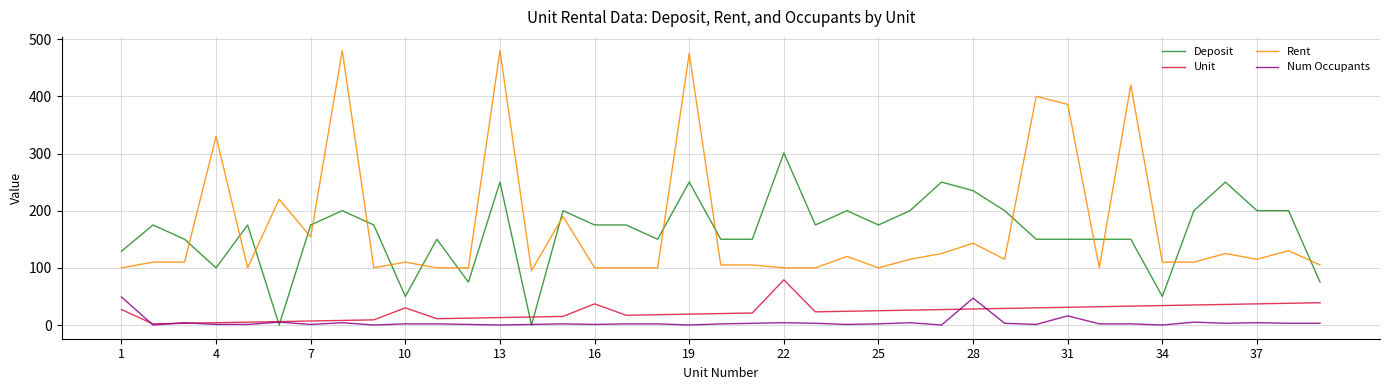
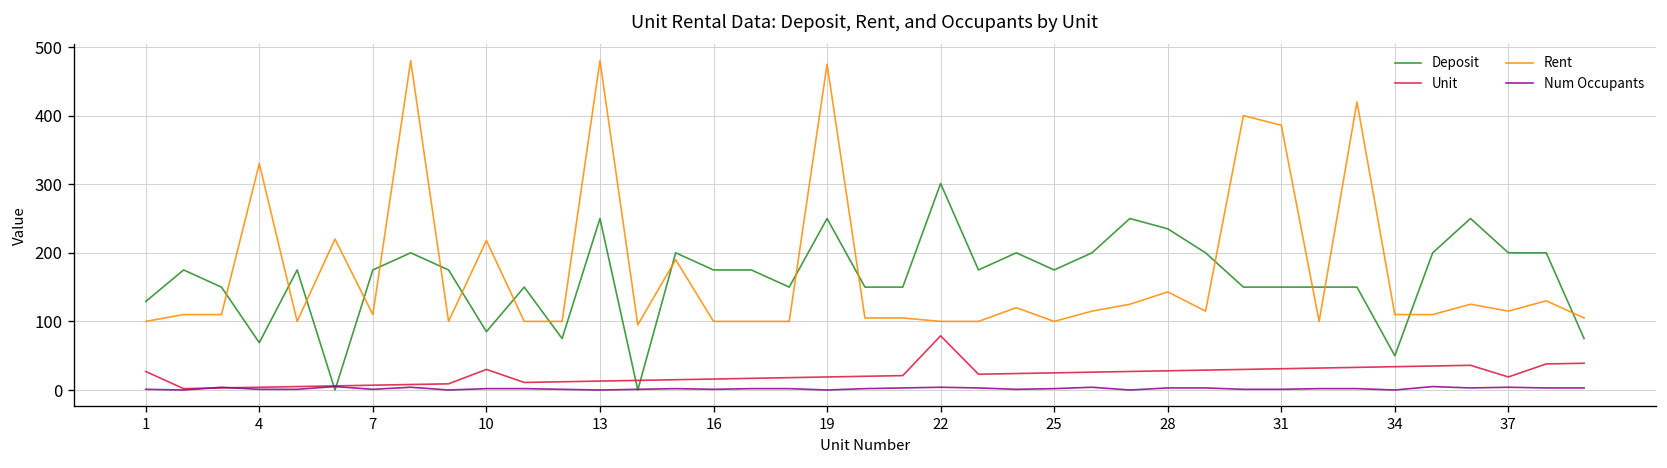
  {
    "Deposit": {
      "1": 130,
-     "4": 100,
+     "4": 70,
      "7": 180,
-     "10": 50,
+     "10": 90,
      "13": 250,
      "16": 180,
      "19": 250,
      "22": 300,
      "25": 180,
      "28": 240,
      "31": 150,
      "34": 50,
      "37": 200
    },
    "Unit": {
      "1": 30,
      "7": 10,
      "10": 30,
      "13": 10,
-     "16": 40,
+     "16": 20,
      "19": 20,
      "22": 80,
      "25": 30,
      "28": 30,
      "31": 30,
      "34": 30,
-     "37": 40
+     "37": 20
    },
    "Rent": {
      "1": 100,
      "4": 330,
-     "7": 150,
-     "10": 110,
+     "7": 110,
+     "10": 220,
      "13": 480,
      "16": 100,
      "19": 480,
      "22": 100,
      "25": 100,
      "28": 140,
      "31": 390,
      "34": 110,
      "37": 120
    },
    "Num Occupants": {
-     "1": 50,
+     "1": 0,
      "7": 0,
      "10": 0,
      "13": 0,
      "16": 0,
      "19": 0,
      "22": 0,
      "25": 0,
-     "28": 50,
-     "31": 20,
+     "28": 0,
+     "31": 0,
      "34": 0,
      "37": 0
    }
  }
